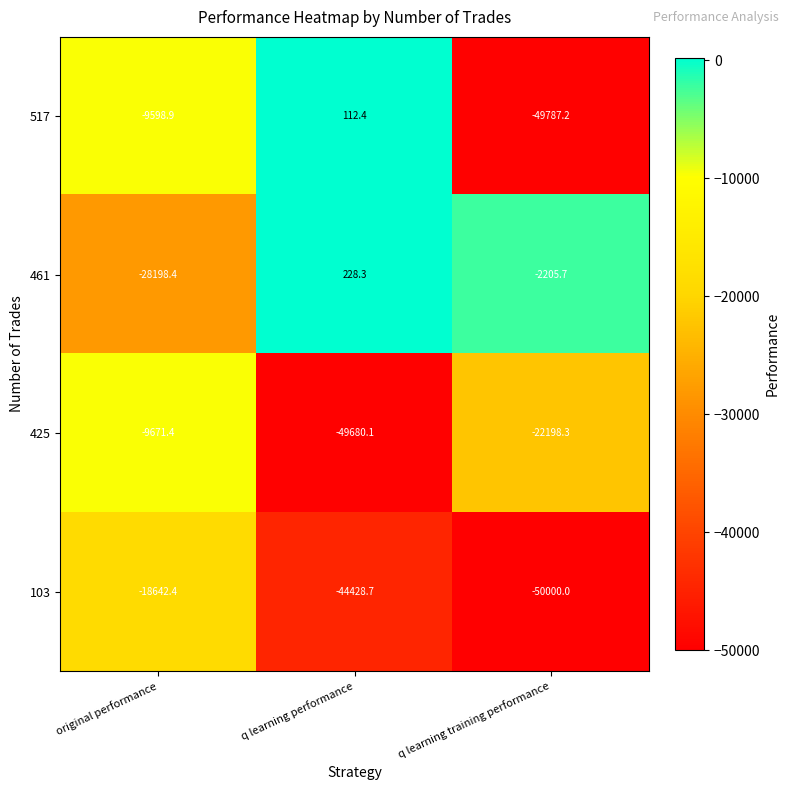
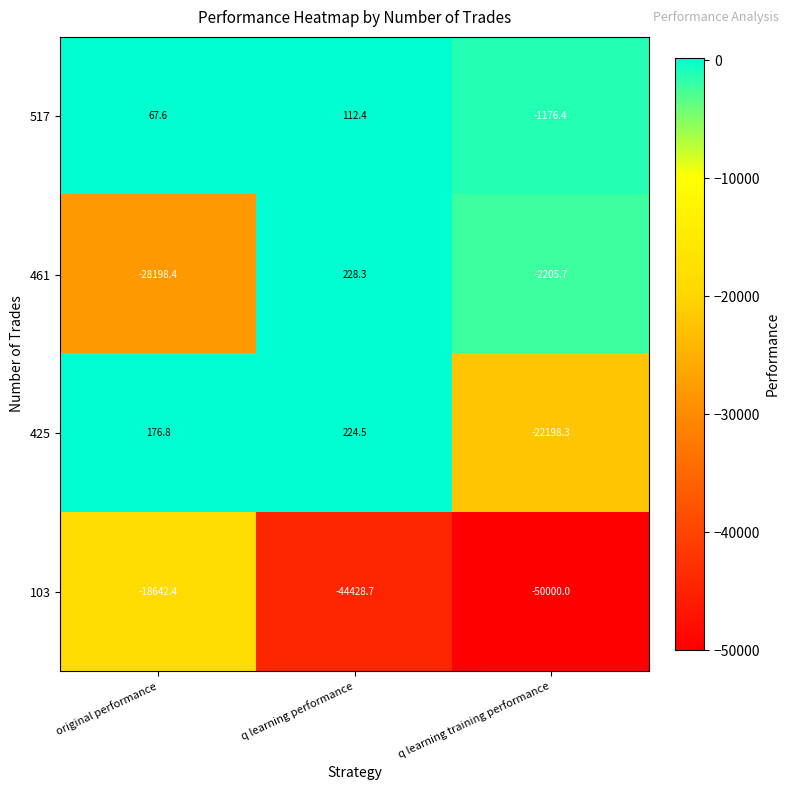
  {
    "517": {
-     "original performance": -9598.9,
+     "original performance": 67.6,
      "q learning performance": 112.4,
-     "q learning training performance": -49787.2
+     "q learning training performance": -1176.4
    },
    "461": {
      "original performance": -28198.4,
      "q learning performance": 228.3,
      "q learning training performance": -2205.7
    },
    "425": {
-     "original performance": -9671.4,
-     "q learning performance": -49680.1,
+     "original performance": 176.8,
+     "q learning performance": 224.5,
      "q learning training performance": -22198.3
    },
    "103": {
      "original performance": -18642.4,
      "q learning performance": -44428.7,
      "q learning training performance": -50000.0
    }
  }
